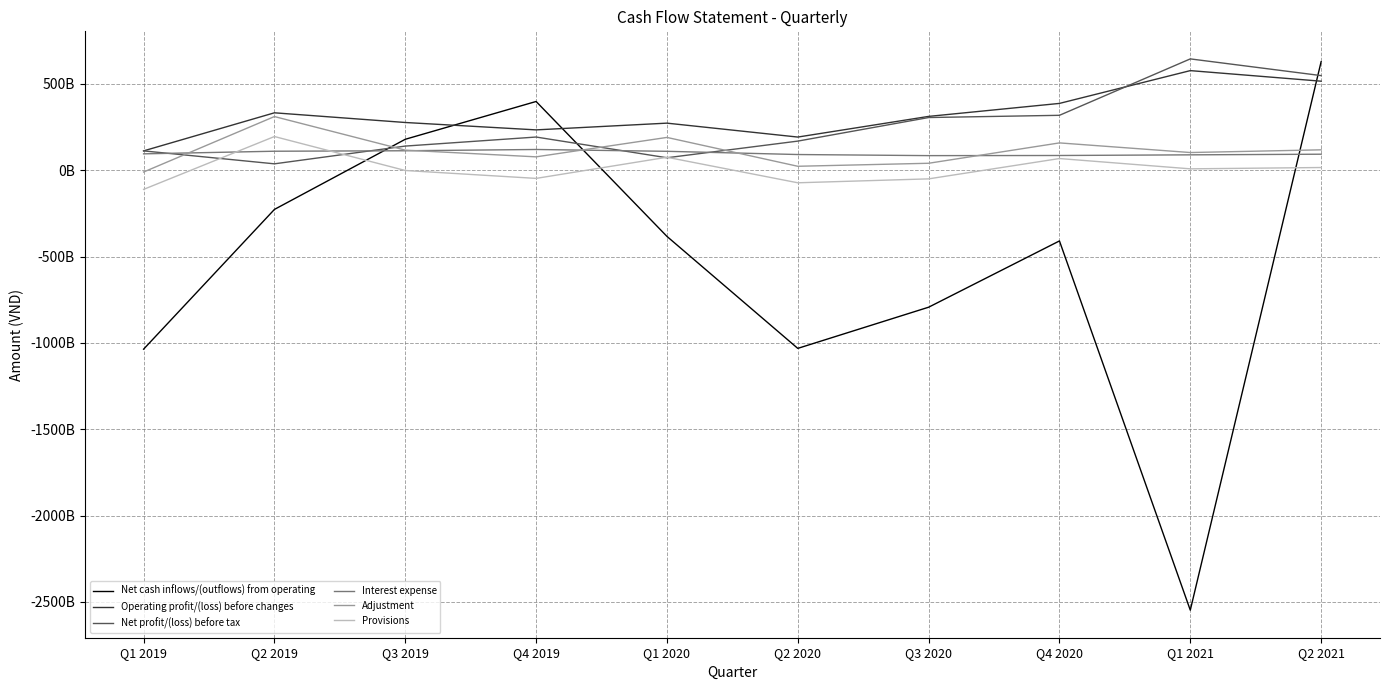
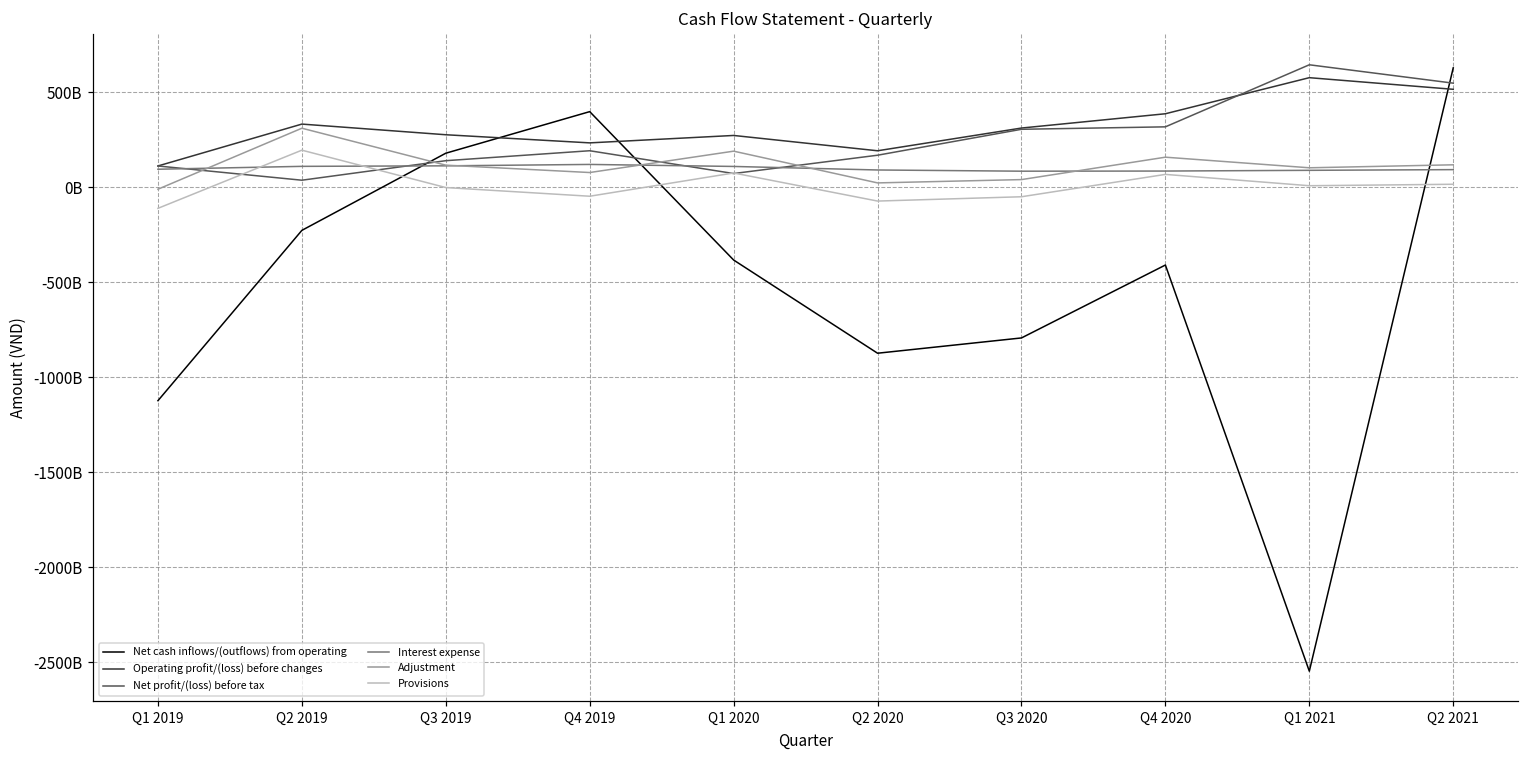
  {
    "Net cash inflows/(outflows) from operating": {
-     "Q1 2019": -1040000000000,
+     "Q1 2019": -1120000000000,
      "Q2 2019": -230000000000,
      "Q3 2019": 180000000000,
      "Q4 2019": 400000000000,
      "Q1 2020": -380000000000,
-     "Q2 2020": -1030000000000,
+     "Q2 2020": -870000000000,
      "Q3 2020": -790000000000,
      "Q4 2020": -410000000000,
      "Q1 2021": -2550000000000,
      "Q2 2021": 630000000000
    }
  }
